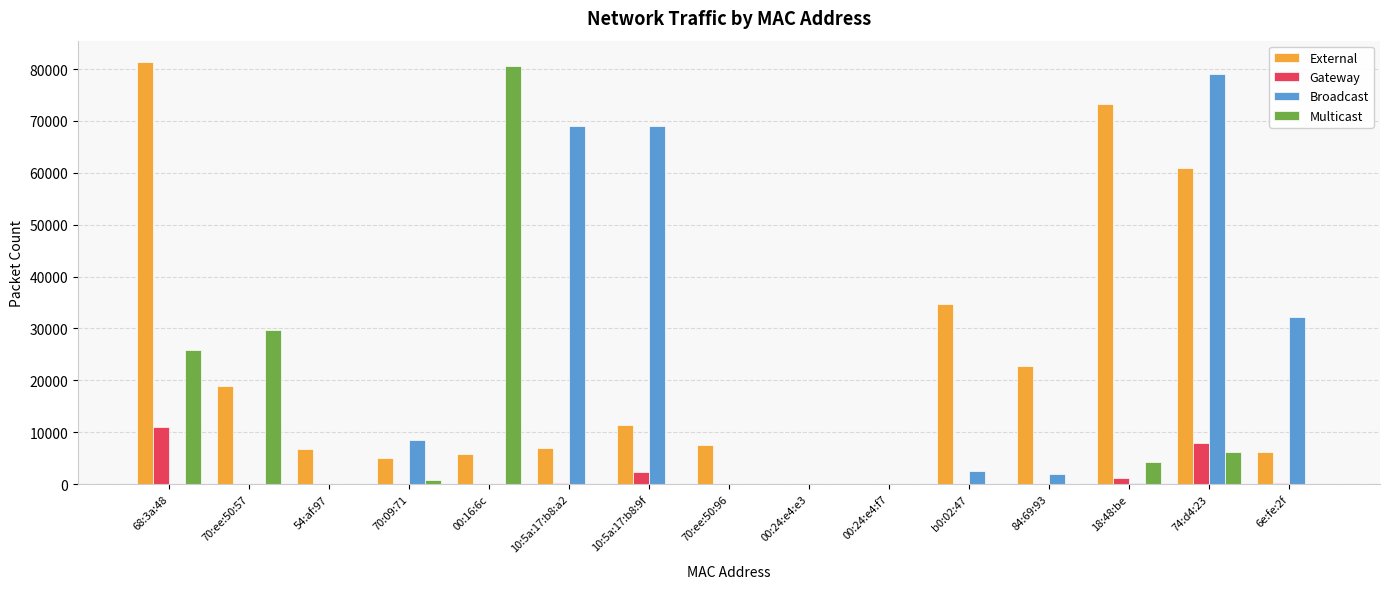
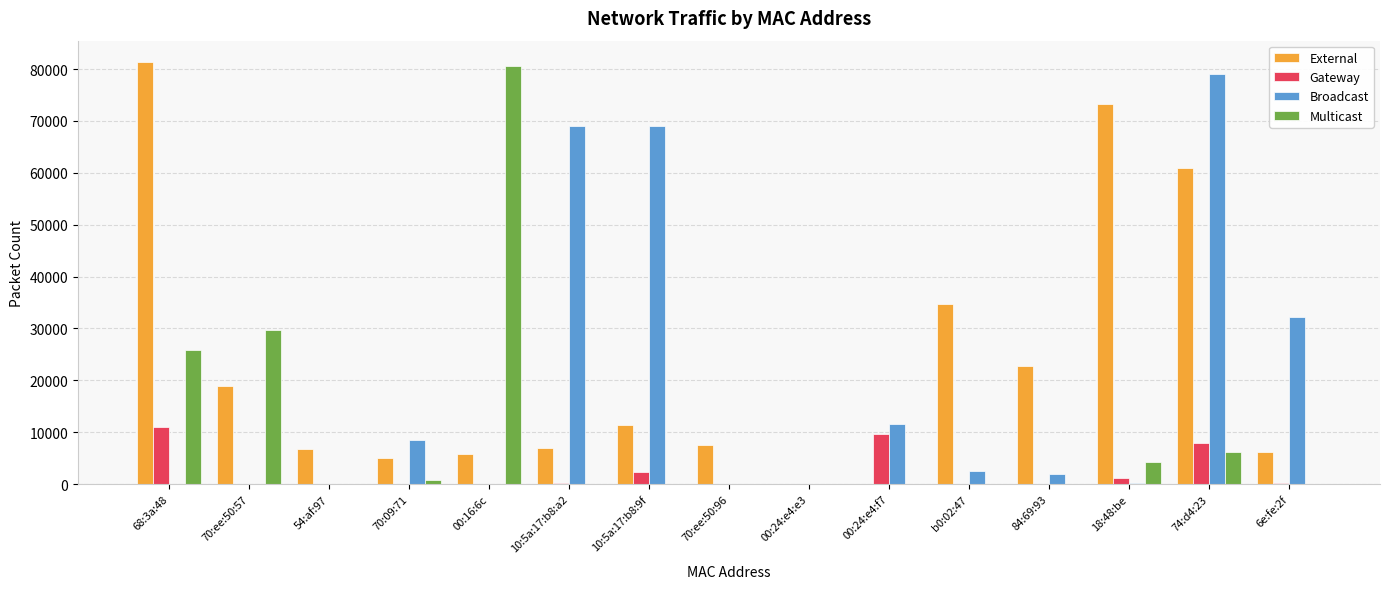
  {
    "External": {
      "68:3a:48": 81000,
      "70:ee:50:57": 19000,
      "54:af:97": 7000,
      "70:09:71": 5000,
      "00:16:6c": 6000,
      "10:5a:17:b8:a2": 7000,
      "10:5a:17:b8:9f": 11000,
      "70:ee:50:96": 8000,
      "b0:02:47": 35000,
      "84:69:93": 23000,
      "18:48:be": 73000,
      "74:d4:23": 61000,
      "6e:fe:2f": 6000
    },
    "Gateway": {
      "68:3a:48": 11000,
      "10:5a:17:b8:9f": 2000,
-     "00:24:e4:f7": 0,
+     "00:24:e4:f7": 10000,
      "18:48:be": 1000,
      "74:d4:23": 8000
    },
    "Broadcast": {
      "70:ee:50:57": 0,
      "54:af:97": 0,
      "70:09:71": 9000,
      "00:16:6c": 0,
      "10:5a:17:b8:a2": 69000,
      "10:5a:17:b8:9f": 69000,
      "70:ee:50:96": 0,
-     "00:24:e4:f7": 0,
+     "00:24:e4:f7": 12000,
      "b0:02:47": 3000,
      "84:69:93": 2000,
      "74:d4:23": 79000,
      "6e:fe:2f": 32000
    },
    "Multicast": {
      "68:3a:48": 26000,
      "70:ee:50:57": 30000,
      "54:af:97": 0,
      "70:09:71": 1000,
      "00:16:6c": 81000,
      "10:5a:17:b8:a2": 0,
      "10:5a:17:b8:9f": 0,
      "70:ee:50:96": 0,
      "00:24:e4:e3": 0,
      "00:24:e4:f7": 0,
      "b0:02:47": 0,
      "18:48:be": 4000,
      "74:d4:23": 6000,
      "6e:fe:2f": 0
    }
  }
